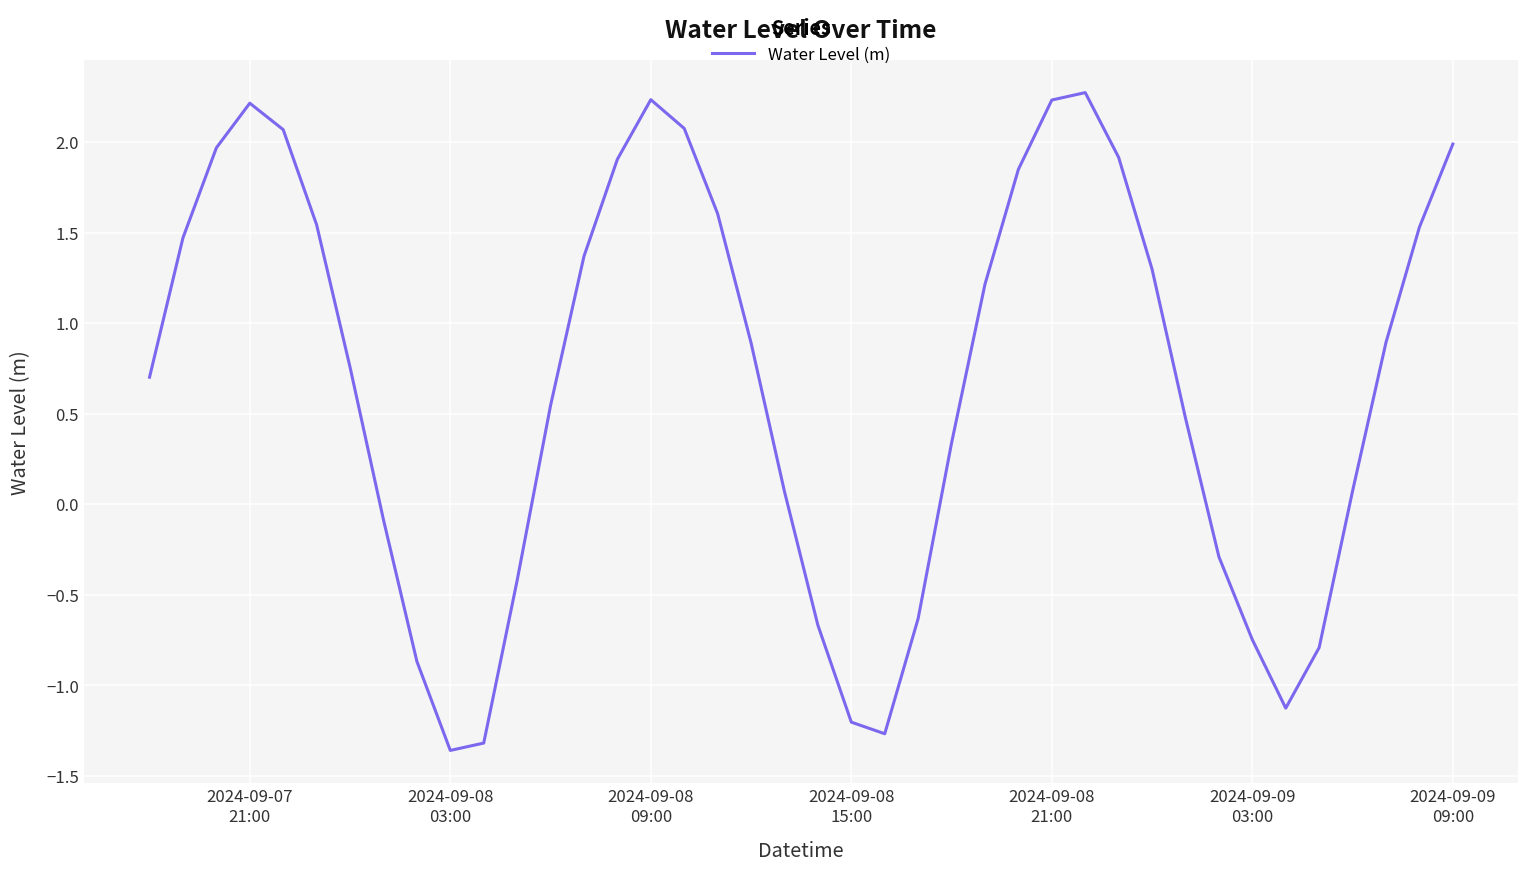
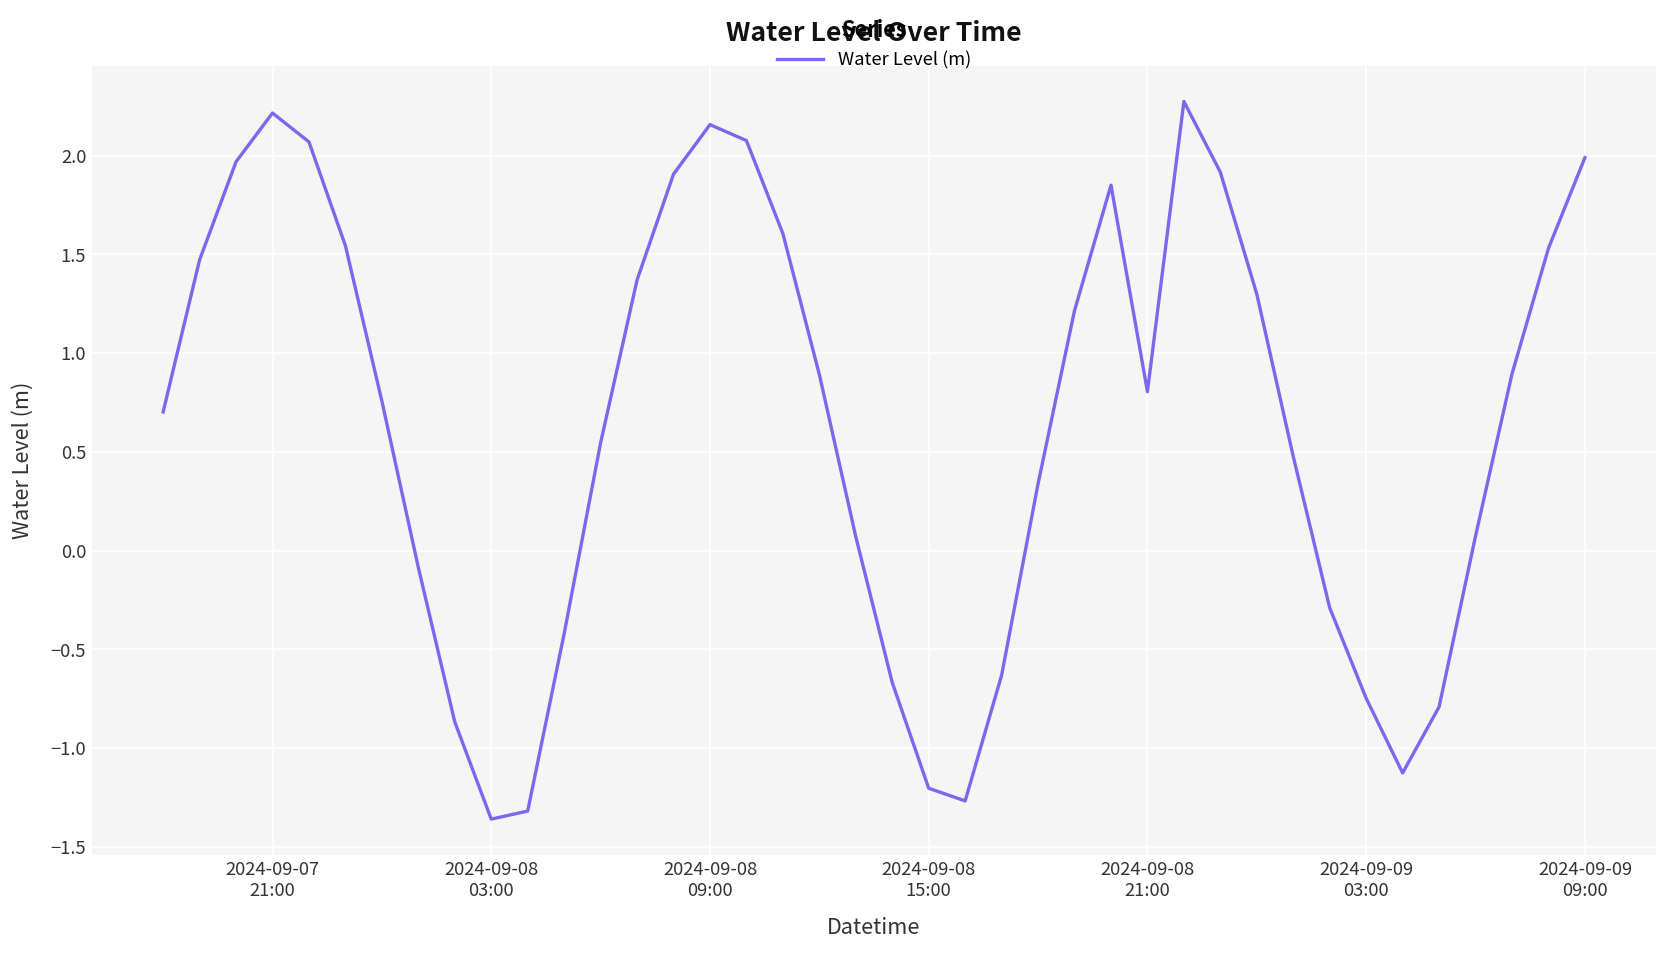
  {
    "2024-09-07 21:00": 2.22,
    "2024-09-08 03:00": -1.36,
-   "2024-09-08 09:00": 2.23,
+   "2024-09-08 09:00": 2.16,
    "2024-09-08 15:00": -1.20,
-   "2024-09-08 21:00": 2.23,
+   "2024-09-08 21:00": 0.80,
    "2024-09-09 03:00": -0.75,
    "2024-09-09 09:00": 1.99
  }
